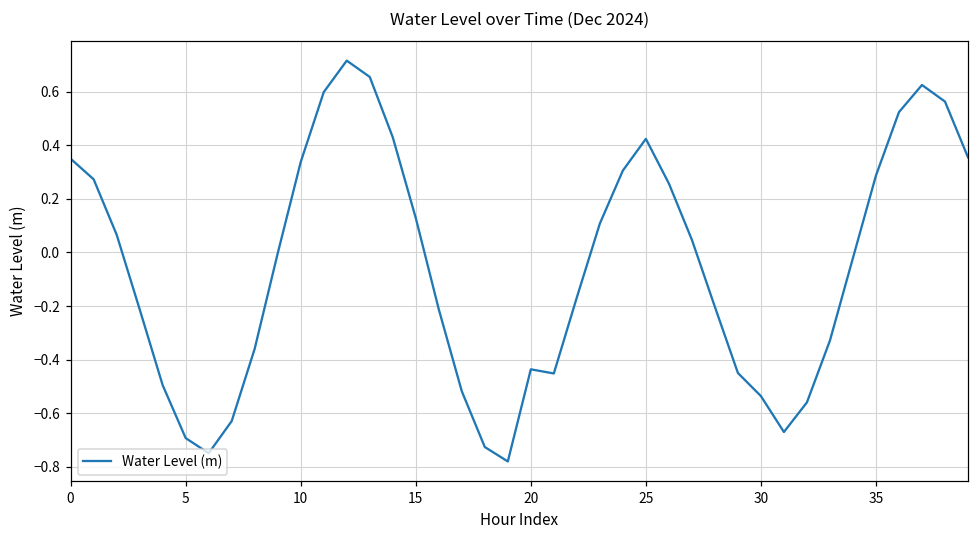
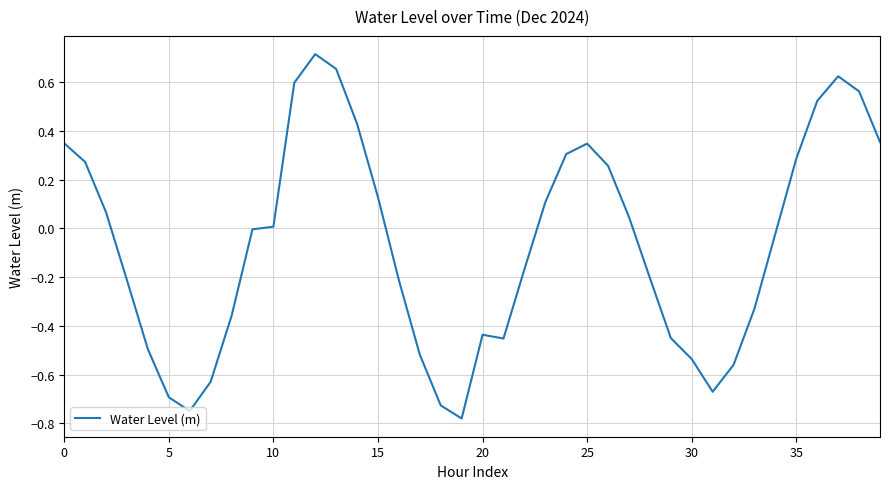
  {
    "0": 0.35,
    "5": -0.69,
-   "10": 0.34,
+   "10": 0.01,
    "15": 0.13,
    "20": -0.44,
-   "25": 0.42,
+   "25": 0.35,
    "30": -0.54,
    "35": 0.29
  }
